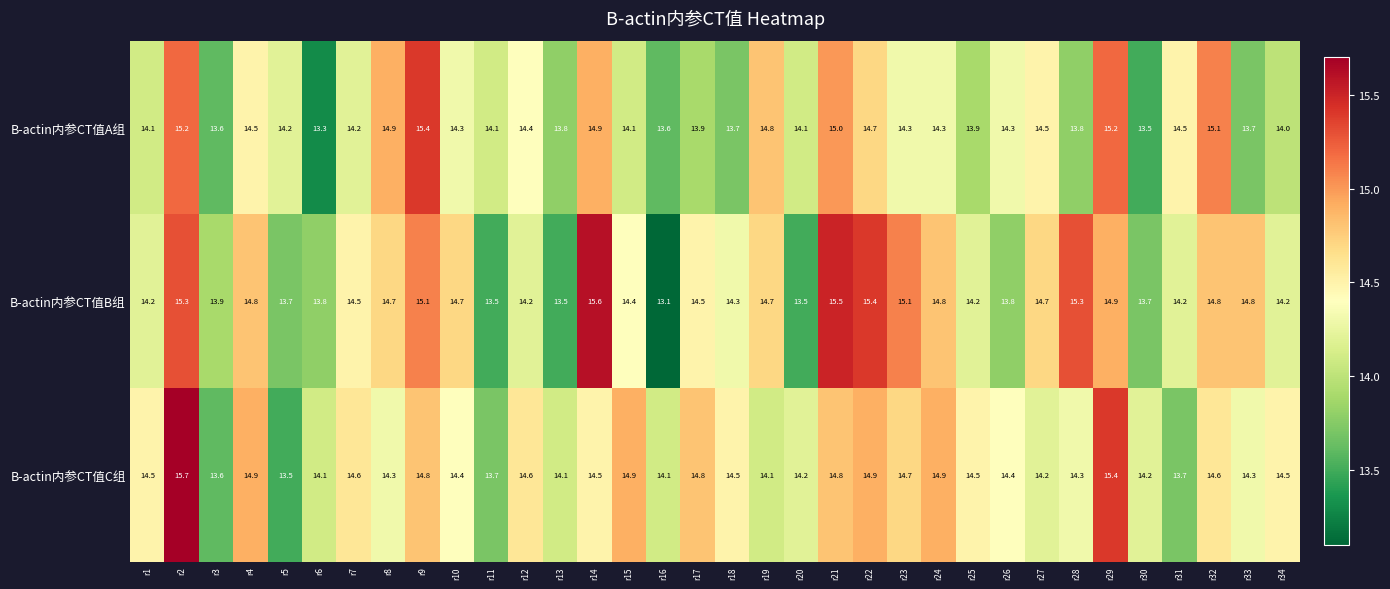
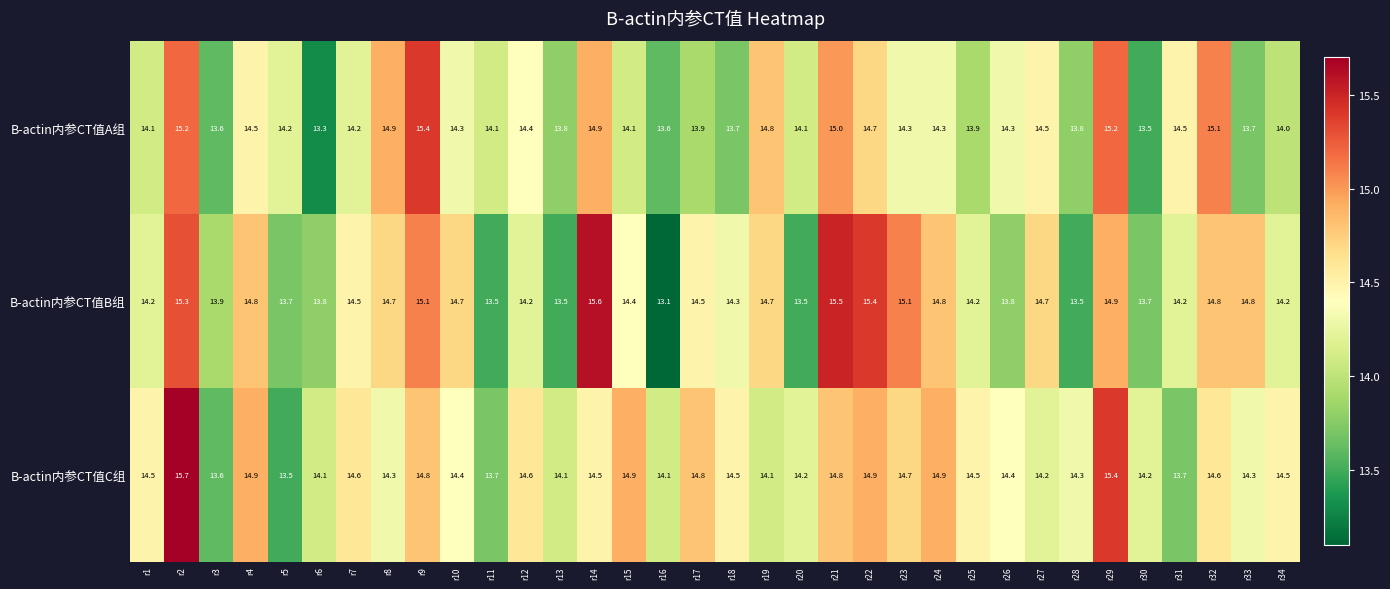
  {
    "B-actin内参CT值A组": {
      "r1": 14.1,
      "r2": 15.2,
      "r3": 13.6,
      "r4": 14.5,
      "r5": 14.2,
      "r6": 13.3,
      "r7": 14.2,
      "r8": 14.9,
      "r9": 15.4,
      "r10": 14.3,
      "r11": 14.1,
      "r12": 14.4,
      "r13": 13.8,
      "r14": 14.9,
      "r15": 14.1,
      "r16": 13.6,
      "r17": 13.9,
      "r18": 13.7,
      "r19": 14.8,
      "r20": 14.1,
      "r21": 15.0,
      "r22": 14.7,
      "r23": 14.3,
      "r24": 14.3,
      "r25": 13.9,
      "r26": 14.3,
      "r27": 14.5,
      "r28": 13.8,
      "r29": 15.2,
      "r30": 13.5,
      "r31": 14.5,
      "r32": 15.1,
      "r33": 13.7,
      "r34": 14.0
    },
    "B-actin内参CT值B组": {
      "r1": 14.2,
      "r2": 15.3,
      "r3": 13.9,
      "r4": 14.8,
      "r5": 13.7,
      "r6": 13.8,
      "r7": 14.5,
      "r8": 14.7,
      "r9": 15.1,
      "r10": 14.7,
      "r11": 13.5,
      "r12": 14.2,
      "r13": 13.5,
      "r14": 15.6,
      "r15": 14.4,
      "r16": 13.1,
      "r17": 14.5,
      "r18": 14.3,
      "r19": 14.7,
      "r20": 13.5,
      "r21": 15.5,
      "r22": 15.4,
      "r23": 15.1,
      "r24": 14.8,
      "r25": 14.2,
      "r26": 13.8,
      "r27": 14.7,
-     "r28": 15.3,
+     "r28": 13.5,
      "r29": 14.9,
      "r30": 13.7,
      "r31": 14.2,
      "r32": 14.8,
      "r33": 14.8,
      "r34": 14.2
    },
    "B-actin内参CT值C组": {
      "r1": 14.5,
      "r2": 15.7,
      "r3": 13.6,
      "r4": 14.9,
      "r5": 13.5,
      "r6": 14.1,
      "r7": 14.6,
      "r8": 14.3,
      "r9": 14.8,
      "r10": 14.4,
      "r11": 13.7,
      "r12": 14.6,
      "r13": 14.1,
      "r14": 14.5,
      "r15": 14.9,
      "r16": 14.1,
      "r17": 14.8,
      "r18": 14.5,
      "r19": 14.1,
      "r20": 14.2,
      "r21": 14.8,
      "r22": 14.9,
      "r23": 14.7,
      "r24": 14.9,
      "r25": 14.5,
      "r26": 14.4,
      "r27": 14.2,
      "r28": 14.3,
      "r29": 15.4,
      "r30": 14.2,
      "r31": 13.7,
      "r32": 14.6,
      "r33": 14.3,
      "r34": 14.5
    }
  }
